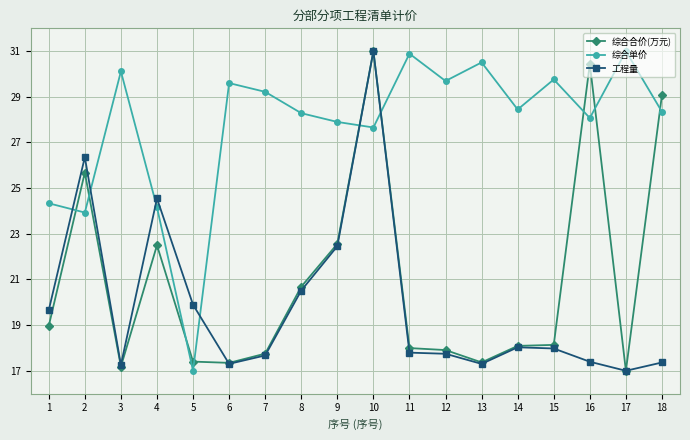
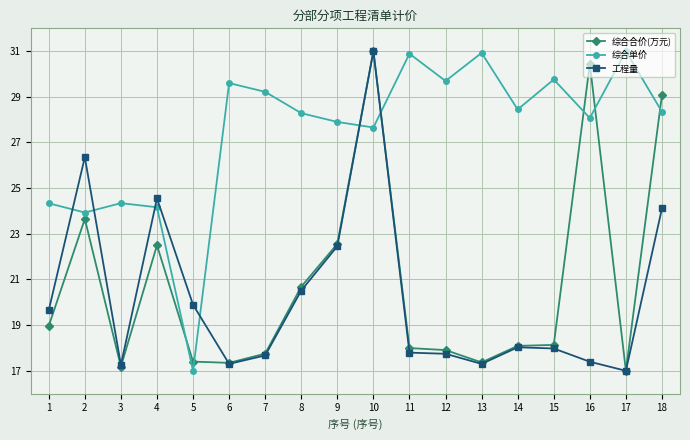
  {
    "综合合价(万元)": {
      "1": 19.0,
-     "2": 25.7,
+     "2": 23.6,
      "4": 22.5,
      "5": 17.4,
      "8": 20.7,
      "11": 18.0,
      "12": 17.9,
      "15": 18.1,
      "18": 29.1
    },
    "综合单价": {
      "1": 24.3,
      "2": 23.9,
-     "3": 30.1,
+     "3": 24.3,
      "4": 24.2,
      "5": 17.0,
      "6": 29.6,
      "7": 29.2,
      "8": 28.3,
      "9": 27.9,
      "10": 27.7,
      "11": 30.9,
      "12": 29.7,
-     "13": 30.5,
+     "13": 30.9,
      "14": 28.4,
      "15": 29.8,
      "16": 28.1,
      "18": 28.3
    },
    "工程量": {
      "1": 19.7,
      "2": 26.4,
      "4": 24.5,
      "5": 19.9,
      "8": 20.5,
      "11": 17.8,
      "12": 17.7,
      "15": 18.0,
      "16": 17.4,
-     "18": 17.4
+     "18": 24.1
    }
  }
